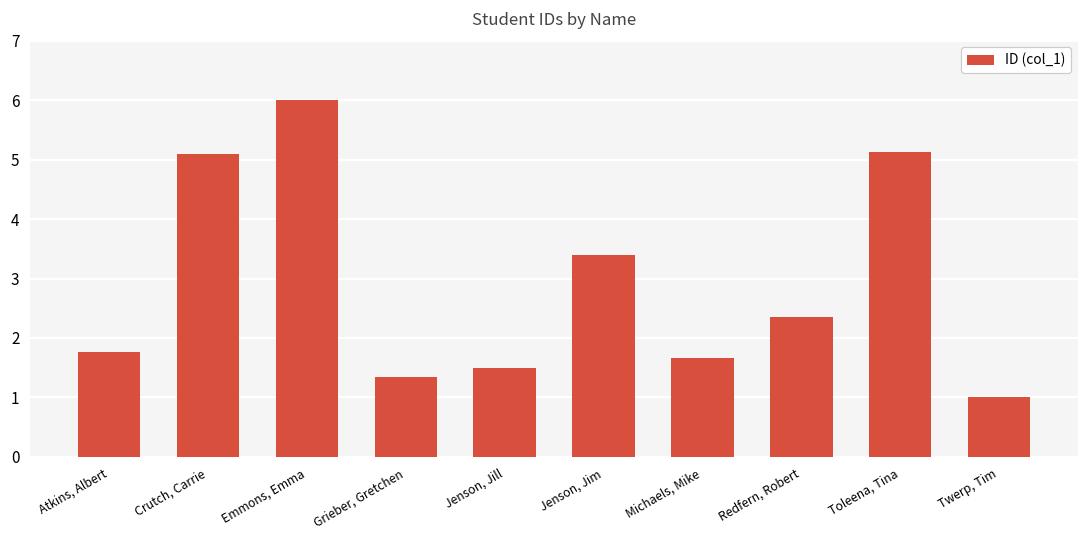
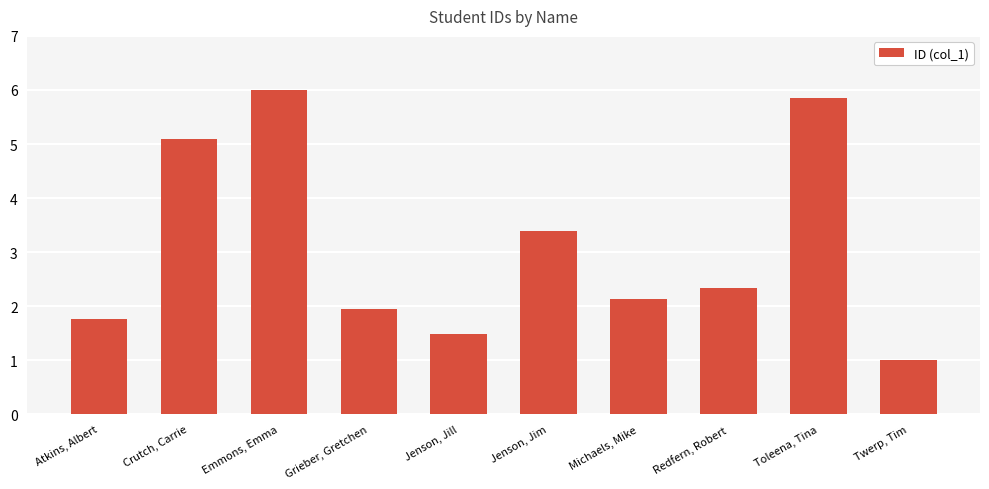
  {
    "Atkins, Albert": 1.8,
    "Crutch, Carrie": 5.1,
    "Emmons, Emma": 6.0,
-   "Grieber, Gretchen": 1.4,
+   "Grieber, Gretchen": 2.0,
    "Jenson, Jill": 1.5,
    "Jenson, Jim": 3.4,
-   "Michaels, Mike": 1.7,
+   "Michaels, Mike": 2.1,
    "Redfern, Robert": 2.3,
-   "Toleena, Tina": 5.1,
+   "Toleena, Tina": 5.9,
    "Twerp, Tim": 1.0
  }
